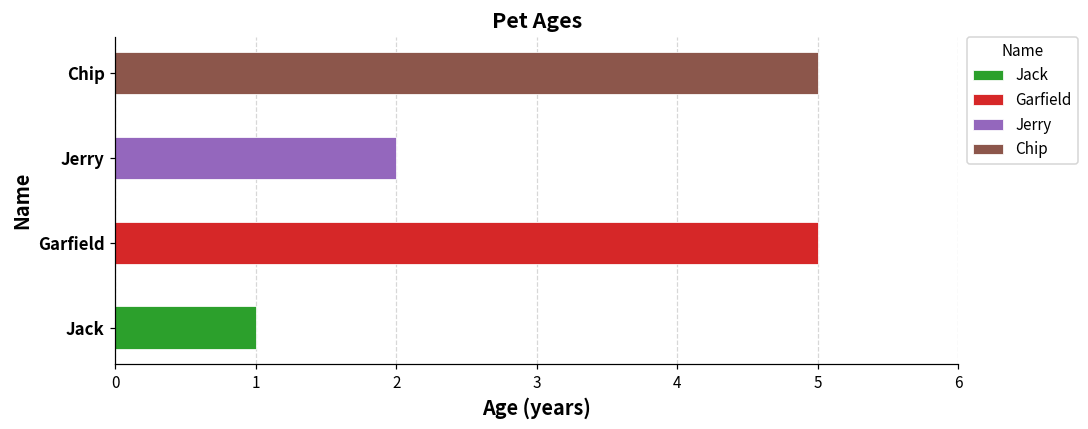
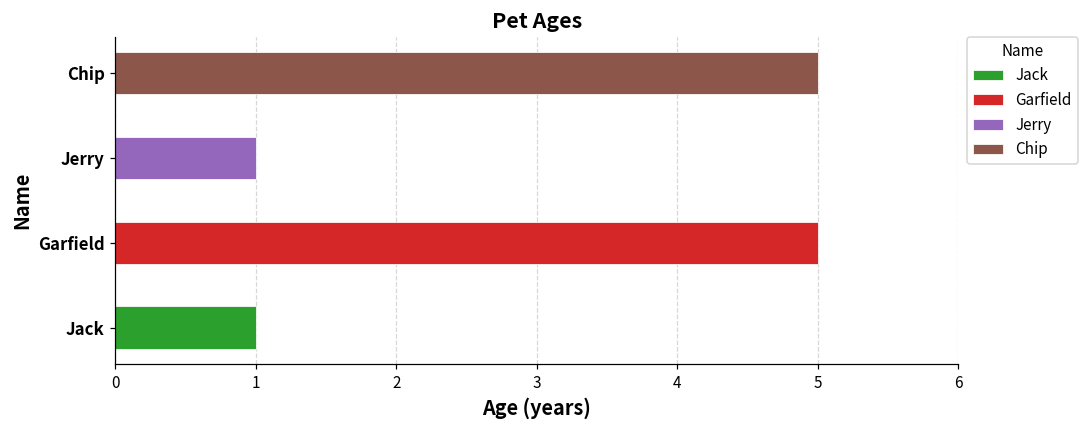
  {
    "Chip": 5,
-   "Jerry": 2,
+   "Jerry": 1,
    "Garfield": 5,
    "Jack": 1
  }
